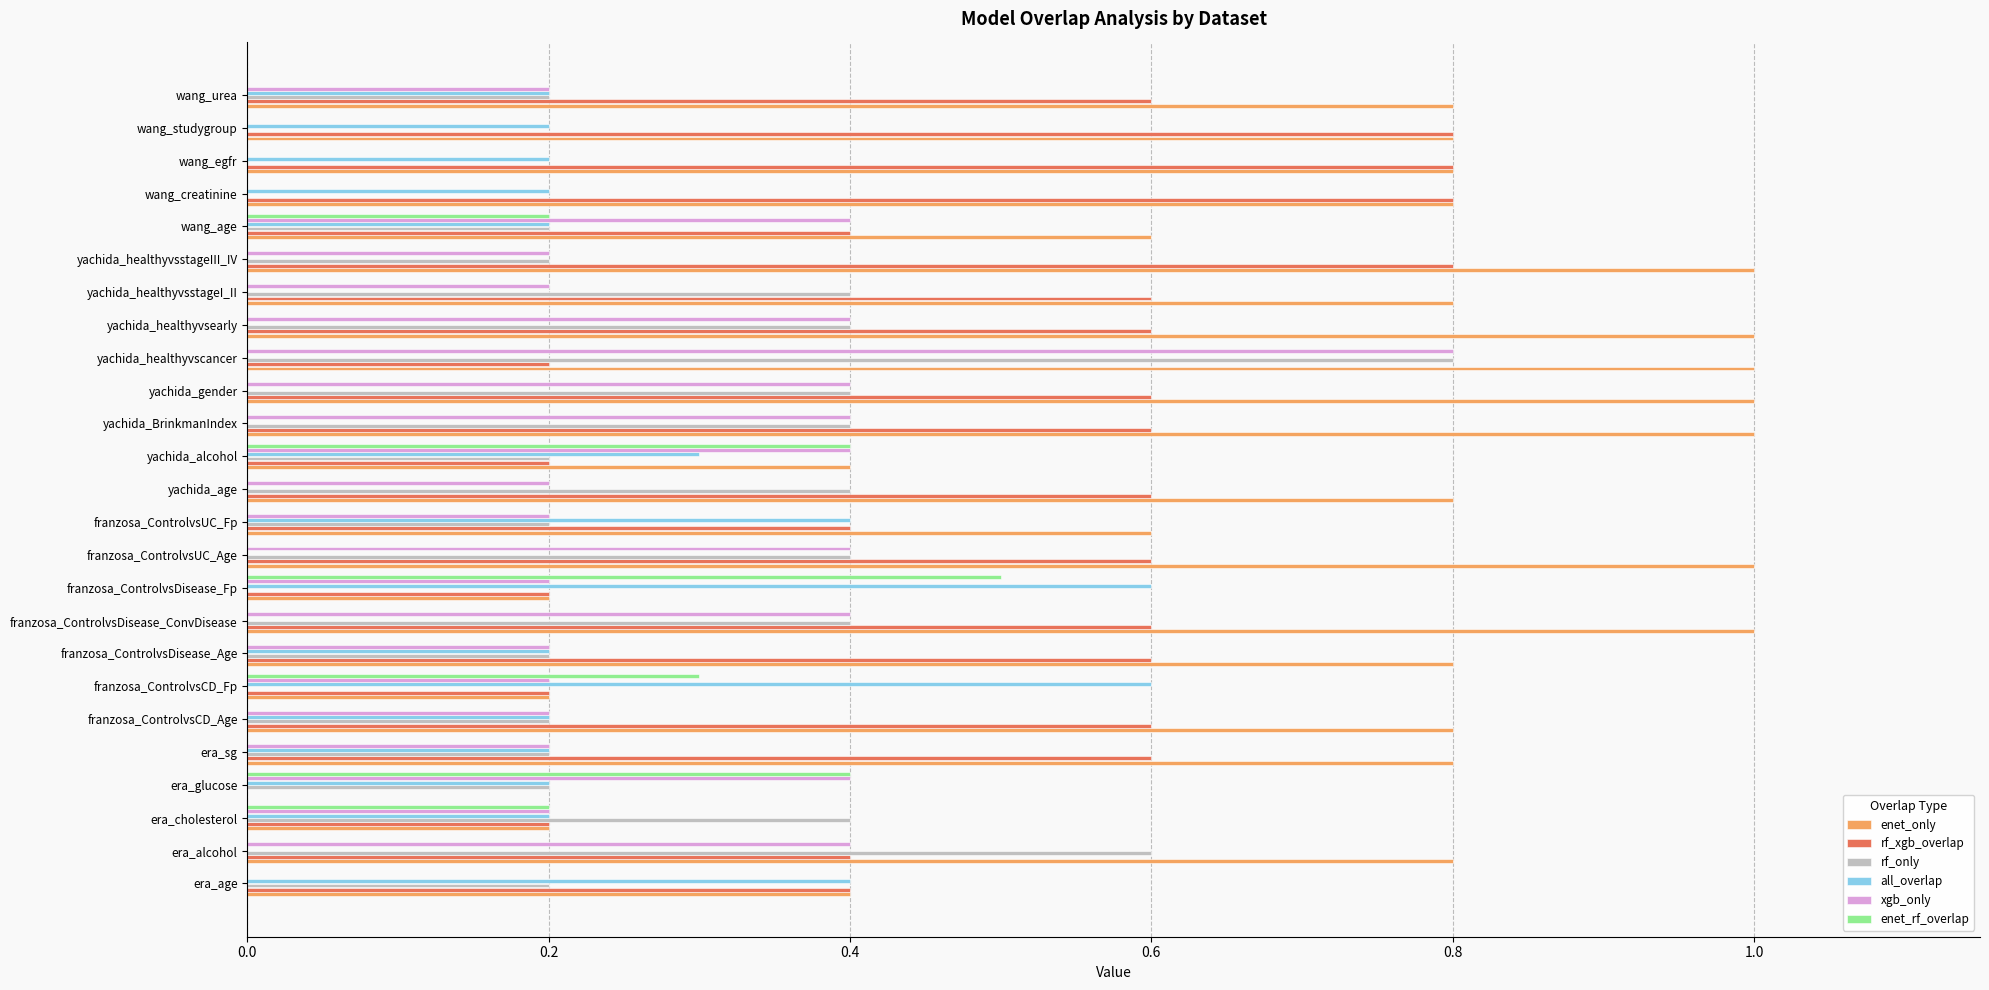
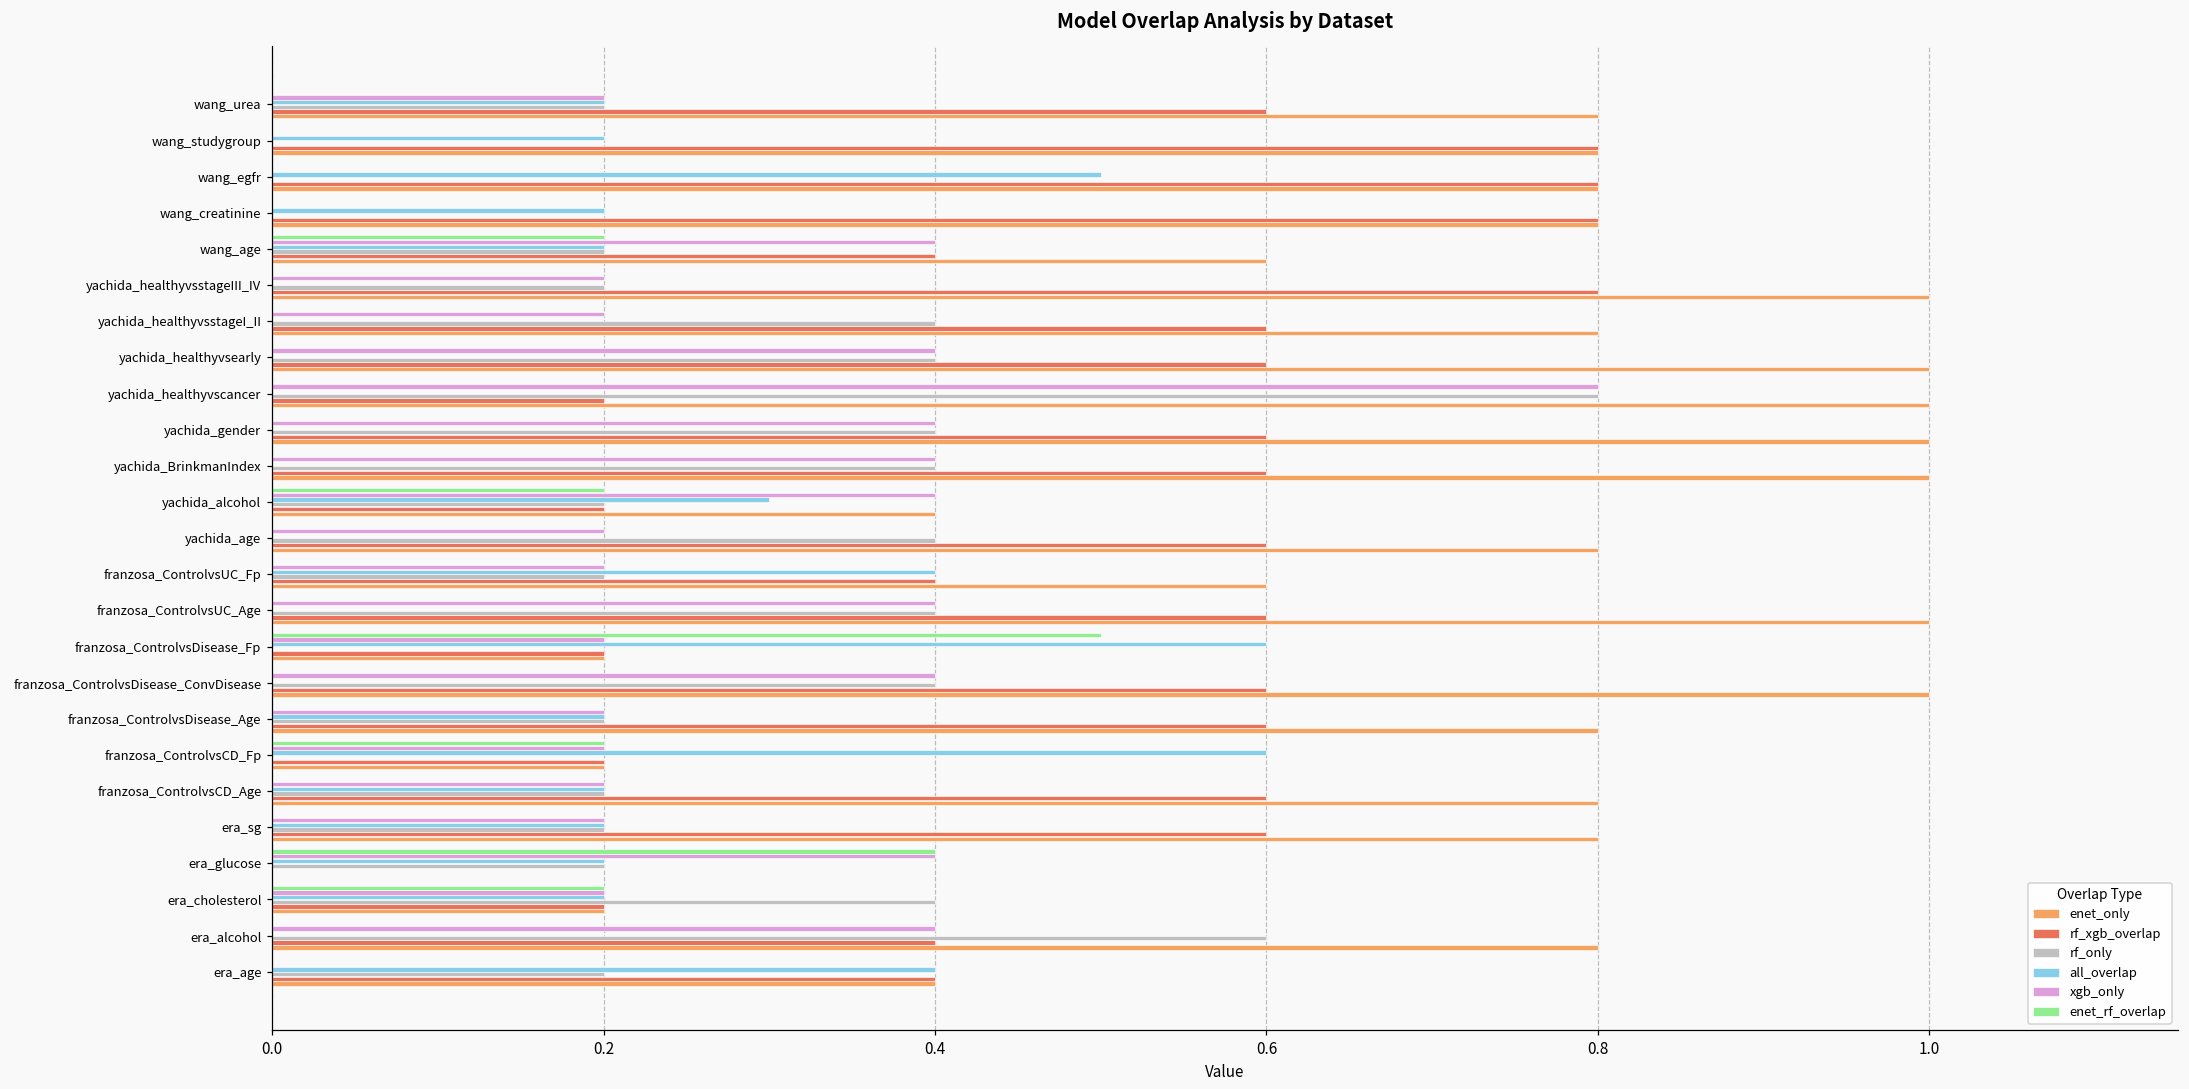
  {
    "all_overlap": {
      "wang_urea": 0.2,
      "wang_studygroup": 0.2,
-     "wang_egfr": 0.2,
+     "wang_egfr": 0.5,
      "wang_creatinine": 0.2,
      "wang_age": 0.2,
      "yachida_healthyvsstageIII_IV": 0.0,
      "yachida_healthyvsstageI_II": 0.0,
      "yachida_healthyvsearly": 0.0,
      "yachida_healthyvscancer": 0.0,
      "yachida_gender": 0.0,
      "yachida_BrinkmanIndex": 0.0,
      "yachida_alcohol": 0.3,
      "yachida_age": 0.0,
      "franzosa_ControlvsUC_Fp": 0.4,
      "franzosa_ControlvsUC_Age": 0.0,
      "franzosa_ControlvsDisease_Fp": 0.6,
      "franzosa_ControlvsDisease_ConvDisease": 0.0,
      "franzosa_ControlvsDisease_Age": 0.2,
      "franzosa_ControlvsCD_Fp": 0.6,
      "franzosa_ControlvsCD_Age": 0.2,
      "era_sg": 0.2,
      "era_glucose": 0.2,
      "era_cholesterol": 0.2,
      "era_alcohol": 0.0,
      "era_age": 0.4
    },
    "enet_rf_overlap": {
      "wang_urea": 0.0,
      "wang_studygroup": 0.0,
      "wang_egfr": 0.0,
      "wang_creatinine": 0.0,
      "wang_age": 0.2,
      "yachida_healthyvsstageIII_IV": 0.0,
      "yachida_healthyvsstageI_II": 0.0,
      "yachida_healthyvsearly": 0.0,
      "yachida_healthyvscancer": 0.0,
      "yachida_gender": 0.0,
      "yachida_BrinkmanIndex": 0.0,
-     "yachida_alcohol": 0.4,
+     "yachida_alcohol": 0.2,
      "yachida_age": 0.0,
      "franzosa_ControlvsUC_Fp": 0.0,
      "franzosa_ControlvsUC_Age": 0.0,
      "franzosa_ControlvsDisease_Fp": 0.5,
      "franzosa_ControlvsDisease_ConvDisease": 0.0,
      "franzosa_ControlvsDisease_Age": 0.0,
-     "franzosa_ControlvsCD_Fp": 0.3,
+     "franzosa_ControlvsCD_Fp": 0.2,
      "franzosa_ControlvsCD_Age": 0.0,
      "era_sg": 0.0,
      "era_glucose": 0.4,
      "era_cholesterol": 0.2,
      "era_alcohol": 0.0,
      "era_age": 0.0
    }
  }
